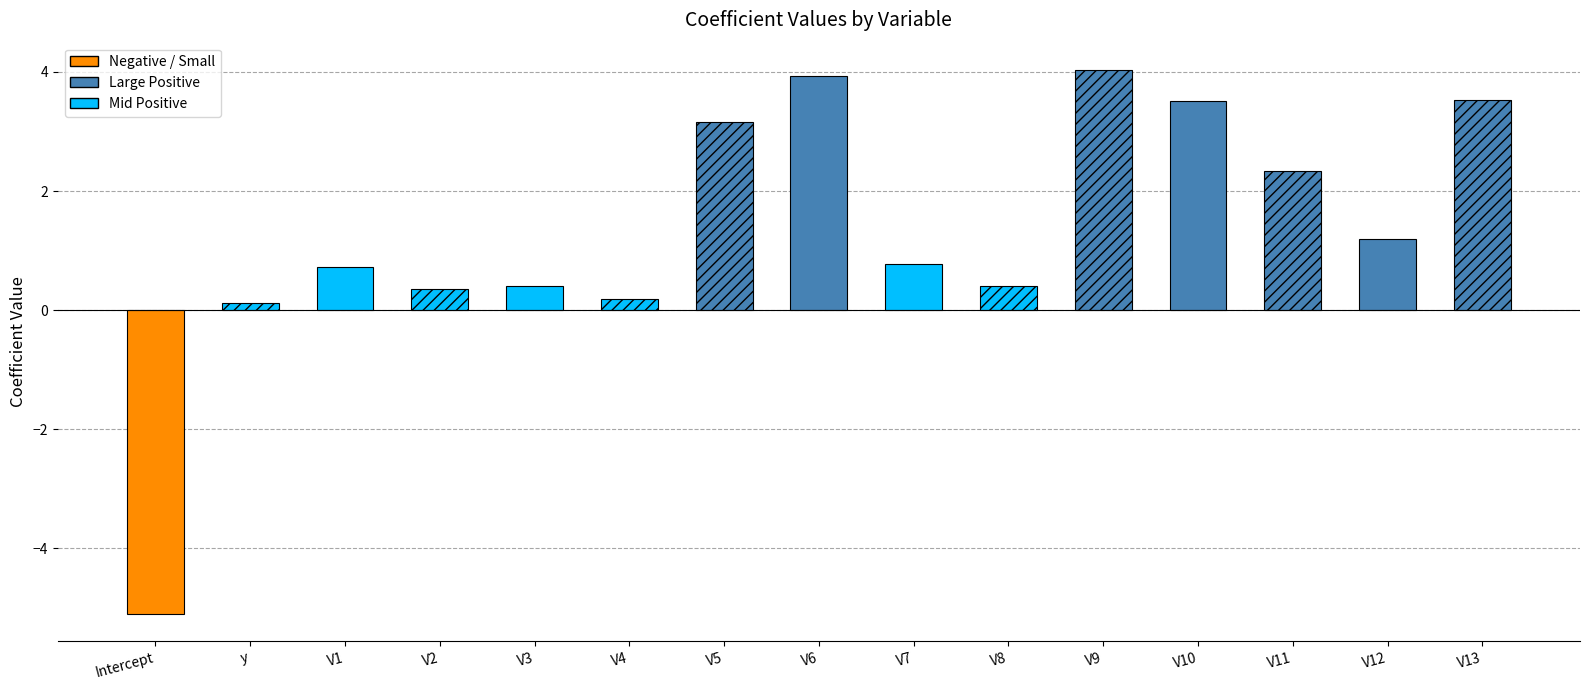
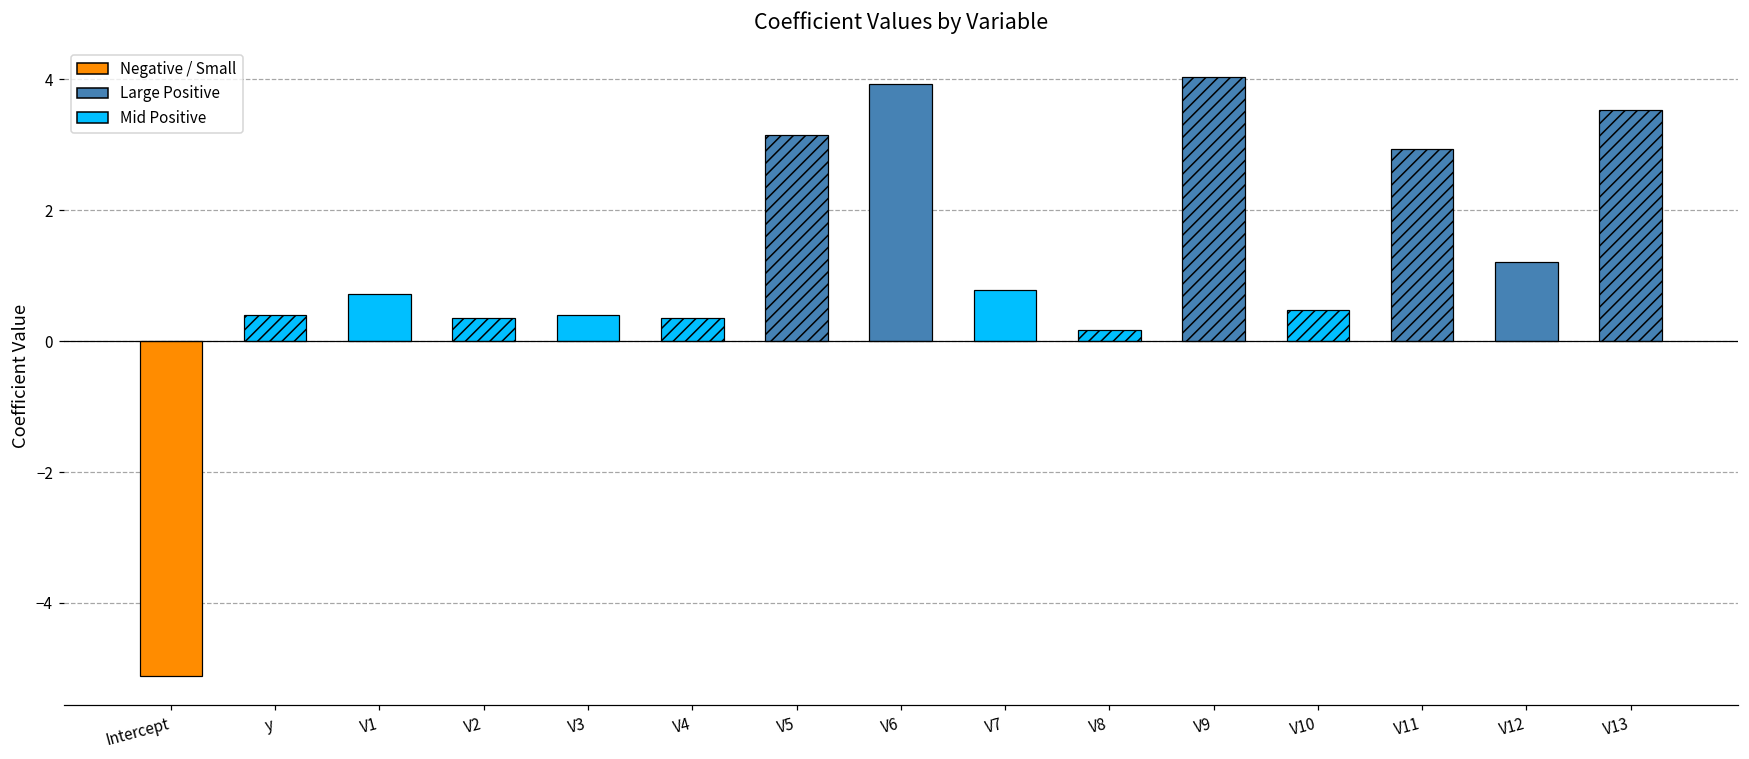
  {
    "Intercept": -5.1,
-   "y": 0.1,
+   "y": 0.4,
    "V1": 0.7,
    "V2": 0.4,
    "V3": 0.4,
-   "V4": 0.2,
+   "V4": 0.4,
    "V5": 3.2,
    "V6": 3.9,
    "V7": 0.8,
-   "V8": 0.4,
+   "V8": 0.2,
    "V9": 4.0,
-   "V10": 3.5,
-   "V11": 2.3,
+   "V10": 0.5,
+   "V11": 2.9,
    "V12": 1.2,
    "V13": 3.5
  }
